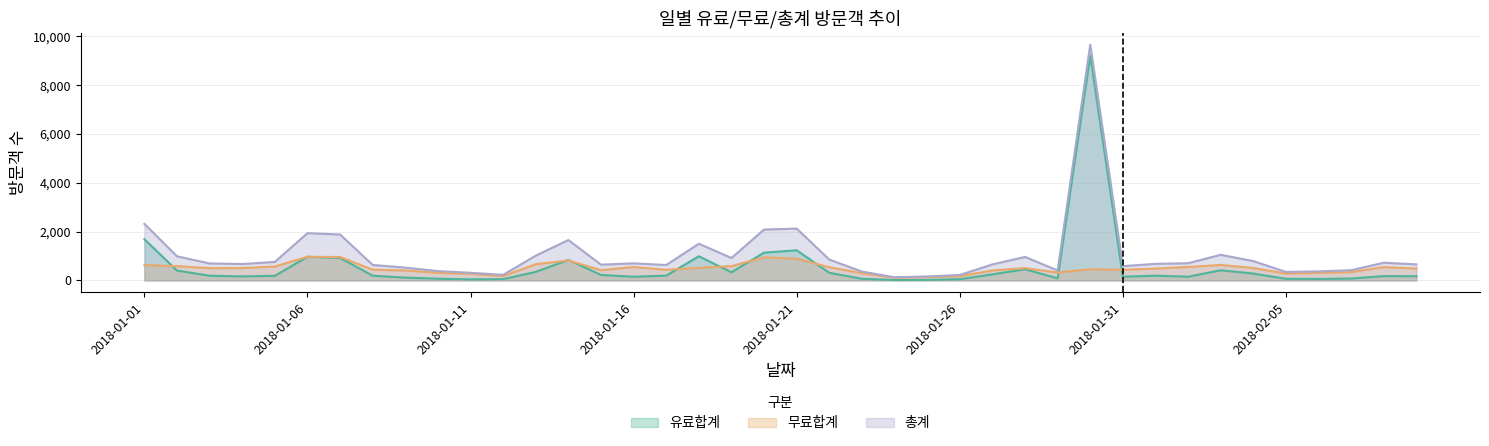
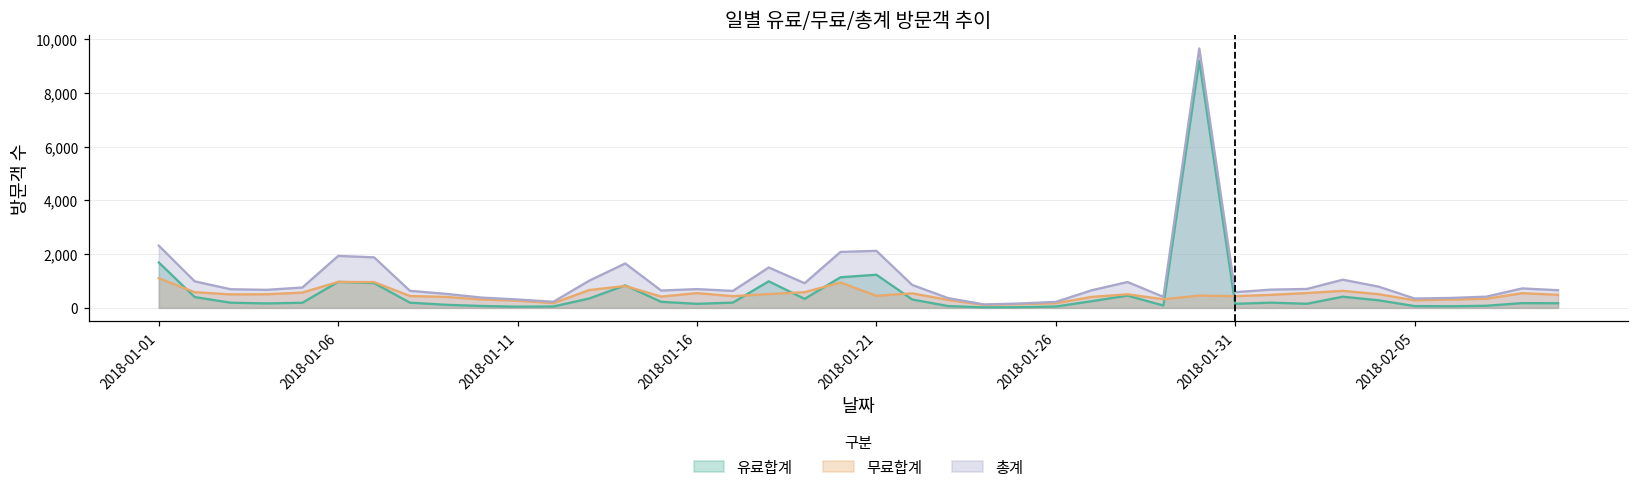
  {
    "무료합계": {
-     "2018-01-01": "600",
+     "2018-01-01": "1,100",
      "2018-01-16": "500",
-     "2018-01-21": "900",
+     "2018-01-21": "500",
      "2018-01-31": "400"
    }
  }
